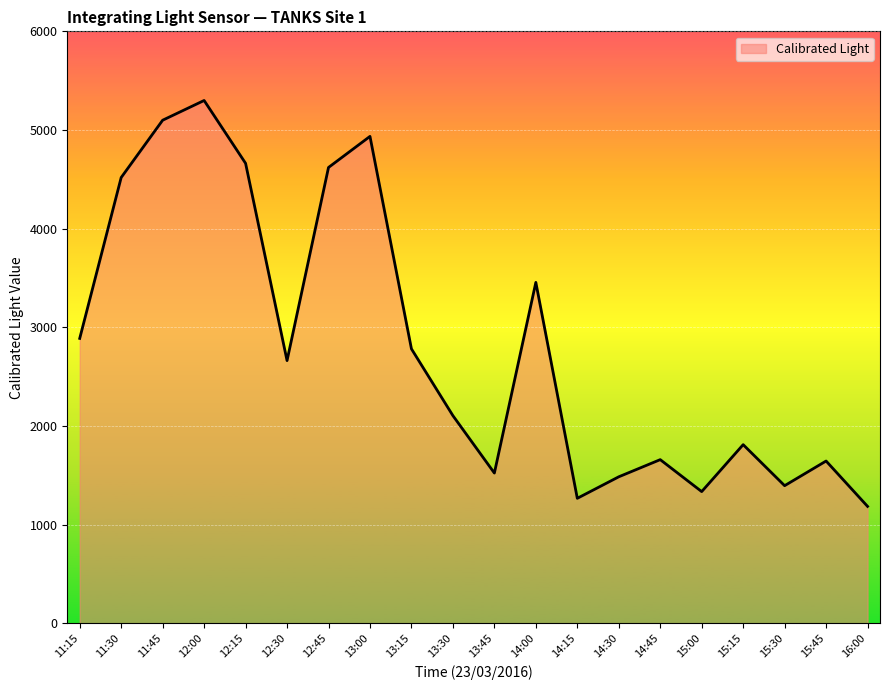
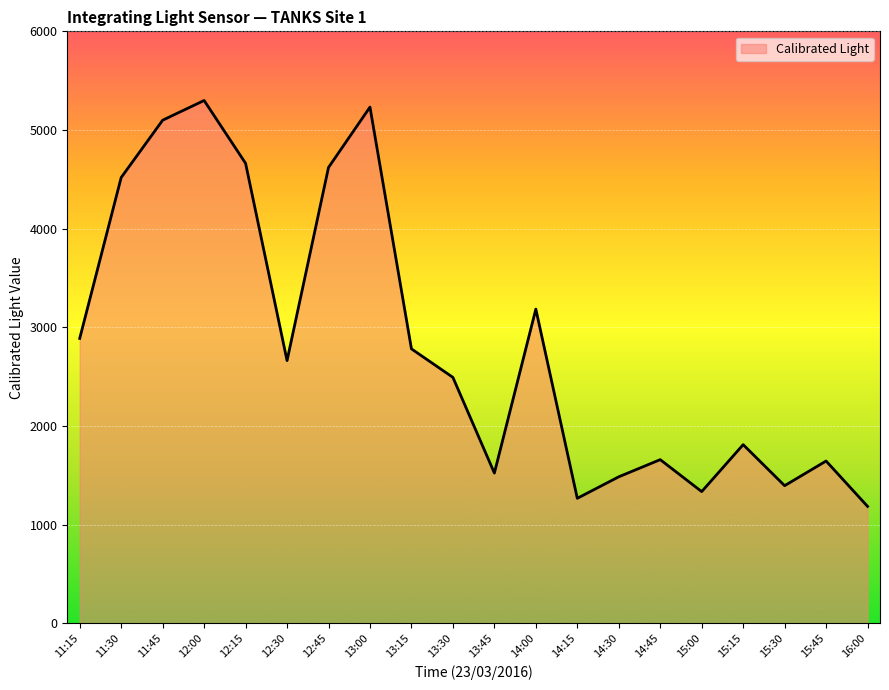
  {
    "11:15": 2900,
    "11:30": 4500,
    "11:45": 5100,
    "12:00": 5300,
    "12:15": 4700,
    "12:30": 2700,
    "12:45": 4600,
-   "13:00": 4900,
+   "13:00": 5200,
    "13:15": 2800,
-   "13:30": 2100,
+   "13:30": 2500,
    "13:45": 1500,
-   "14:00": 3500,
+   "14:00": 3200,
    "14:15": 1300,
    "14:30": 1500,
    "14:45": 1700,
    "15:00": 1300,
    "15:15": 1800,
    "15:30": 1400,
    "15:45": 1600,
    "16:00": 1200
  }
